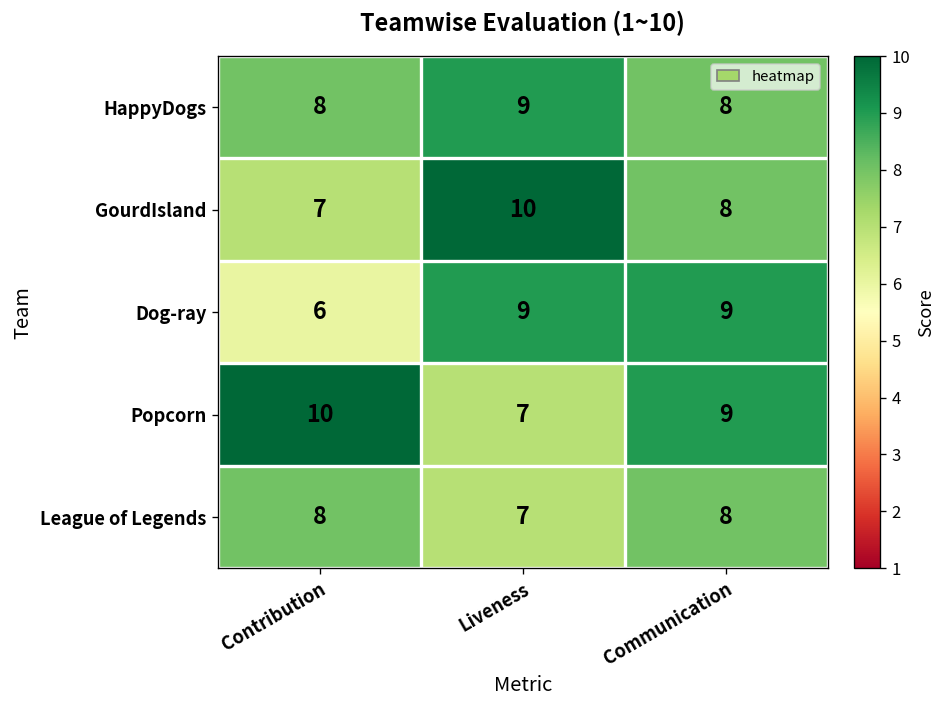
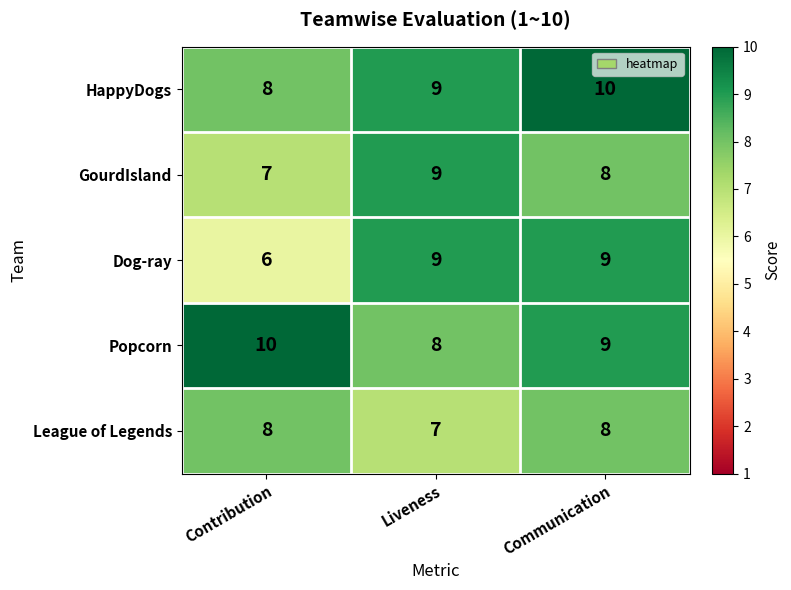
  {
    "HappyDogs": {
      "Contribution": 8,
      "Liveness": 9,
-     "Communication": 8
+     "Communication": 10
    },
    "GourdIsland": {
      "Contribution": 7,
-     "Liveness": 10,
+     "Liveness": 9,
      "Communication": 8
    },
    "Dog-ray": {
      "Contribution": 6,
      "Liveness": 9,
      "Communication": 9
    },
    "Popcorn": {
      "Contribution": 10,
-     "Liveness": 7,
+     "Liveness": 8,
      "Communication": 9
    },
    "League of Legends": {
      "Contribution": 8,
      "Liveness": 7,
      "Communication": 8
    }
  }
